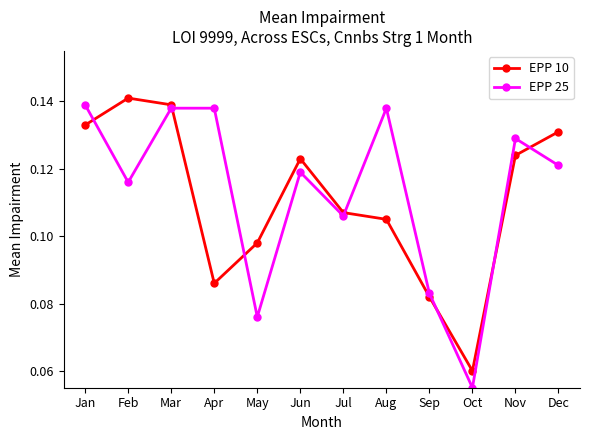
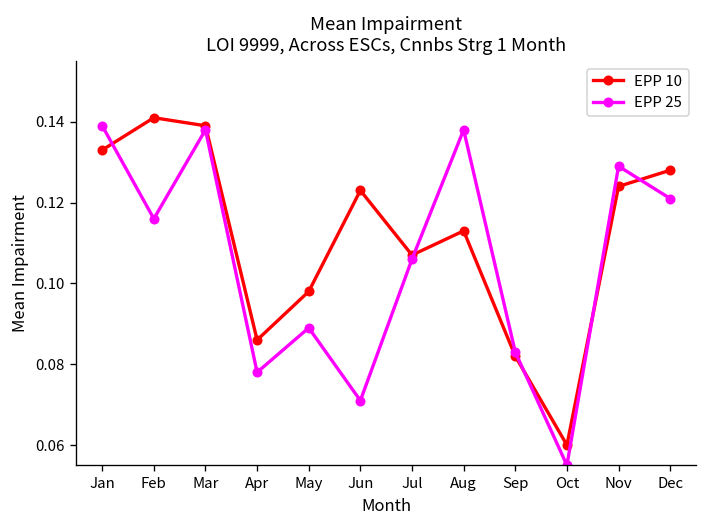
  {
    "EPP 10": {
      "Jan": 0.133,
      "Feb": 0.141,
      "Mar": 0.139,
      "Apr": 0.086,
      "May": 0.098,
      "Jun": 0.123,
      "Jul": 0.107,
-     "Aug": 0.105,
+     "Aug": 0.113,
      "Sep": 0.082,
      "Oct": 0.060,
      "Nov": 0.124,
-     "Dec": 0.131
+     "Dec": 0.128
    },
    "EPP 25": {
      "Jan": 0.139,
      "Feb": 0.116,
      "Mar": 0.138,
-     "Apr": 0.138,
-     "May": 0.076,
-     "Jun": 0.119,
+     "Apr": 0.078,
+     "May": 0.089,
+     "Jun": 0.071,
      "Jul": 0.106,
      "Aug": 0.138,
      "Sep": 0.083,
      "Oct": 0.055,
      "Nov": 0.129,
      "Dec": 0.121
    }
  }
